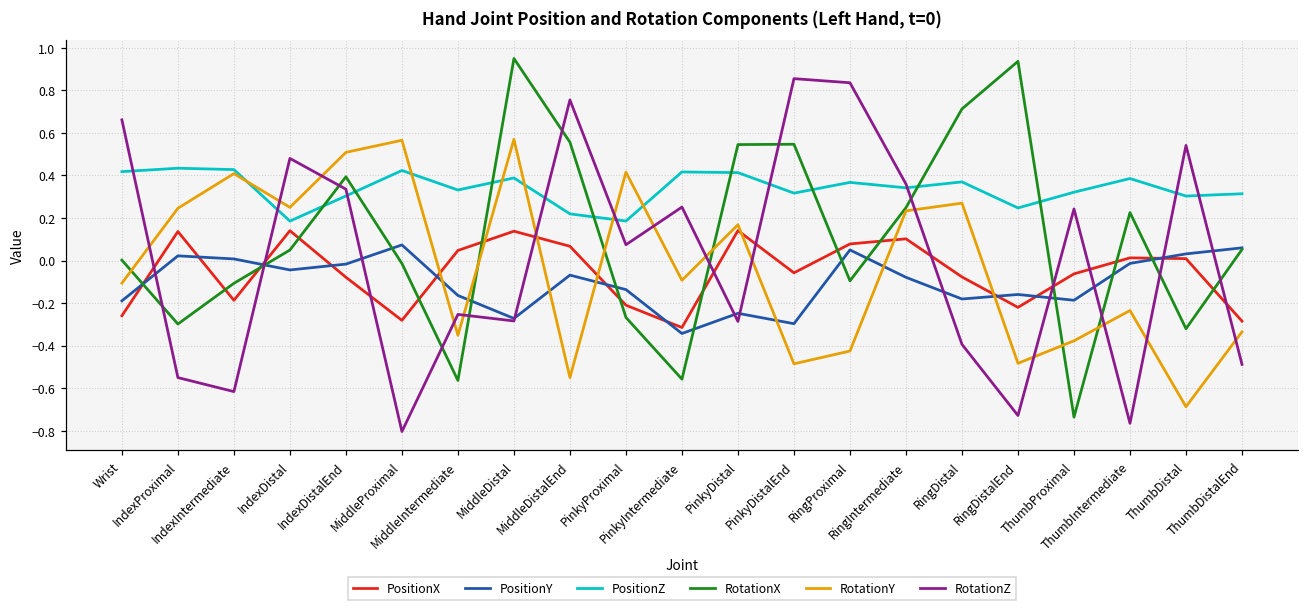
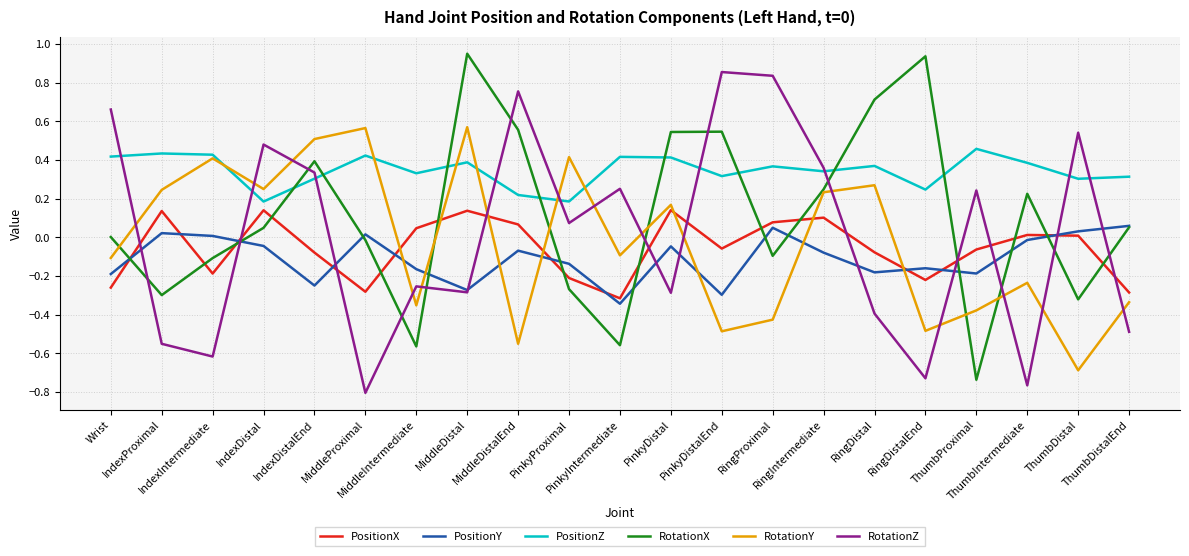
  {
    "PositionX": {
      "Wrist": -0.26,
      "IndexProximal": 0.14,
      "IndexIntermediate": -0.19,
      "IndexDistal": 0.14,
      "IndexDistalEnd": -0.08,
      "MiddleProximal": -0.28,
      "MiddleIntermediate": 0.05,
      "MiddleDistal": 0.14,
      "MiddleDistalEnd": 0.07,
      "PinkyProximal": -0.21,
      "PinkyIntermediate": -0.31,
      "PinkyDistal": 0.14,
      "PinkyDistalEnd": -0.06,
      "RingProximal": 0.08,
      "RingIntermediate": 0.10,
      "RingDistal": -0.08,
      "RingDistalEnd": -0.22,
      "ThumbProximal": -0.06,
      "ThumbIntermediate": 0.01,
      "ThumbDistal": 0.01,
      "ThumbDistalEnd": -0.28
    },
    "PositionY": {
      "Wrist": -0.19,
      "IndexProximal": 0.02,
      "IndexIntermediate": 0.01,
      "IndexDistal": -0.04,
-     "IndexDistalEnd": -0.02,
-     "MiddleProximal": 0.07,
+     "IndexDistalEnd": -0.25,
+     "MiddleProximal": 0.02,
      "MiddleIntermediate": -0.16,
      "MiddleDistalEnd": -0.07,
      "PinkyProximal": -0.14,
      "PinkyIntermediate": -0.34,
-     "PinkyDistal": -0.25,
+     "PinkyDistal": -0.05,
      "PinkyDistalEnd": -0.30,
      "RingProximal": 0.05,
      "RingIntermediate": -0.08,
      "RingDistal": -0.18,
      "RingDistalEnd": -0.16,
      "ThumbProximal": -0.19,
      "ThumbIntermediate": -0.01,
      "ThumbDistal": 0.03
    },
    "PositionZ": {
      "Wrist": 0.42,
      "IndexProximal": 0.43,
      "IndexIntermediate": 0.43,
      "IndexDistal": 0.19,
      "IndexDistalEnd": 0.30,
      "MiddleProximal": 0.42,
      "MiddleIntermediate": 0.33,
      "MiddleDistal": 0.39,
      "MiddleDistalEnd": 0.22,
      "PinkyProximal": 0.19,
      "PinkyIntermediate": 0.42,
      "PinkyDistal": 0.41,
      "PinkyDistalEnd": 0.32,
      "RingProximal": 0.37,
      "RingIntermediate": 0.34,
      "RingDistal": 0.37,
      "RingDistalEnd": 0.25,
-     "ThumbProximal": 0.32,
+     "ThumbProximal": 0.46,
      "ThumbIntermediate": 0.39,
      "ThumbDistal": 0.30,
      "ThumbDistalEnd": 0.31
    },
    "RotationX": {
      "Wrist": 0.00,
      "IndexProximal": -0.30,
      "IndexIntermediate": -0.11,
      "IndexDistal": 0.05,
      "IndexDistalEnd": 0.39,
      "MiddleProximal": -0.01,
      "MiddleIntermediate": -0.56,
      "MiddleDistal": 0.95,
      "MiddleDistalEnd": 0.56,
      "PinkyProximal": -0.27,
      "PinkyIntermediate": -0.56,
      "PinkyDistal": 0.54,
      "PinkyDistalEnd": 0.55,
      "RingProximal": -0.10,
      "RingIntermediate": 0.25,
      "RingDistal": 0.71,
      "RingDistalEnd": 0.94,
      "ThumbProximal": -0.74,
      "ThumbIntermediate": 0.23,
      "ThumbDistal": -0.32
    },
    "RotationY": {
      "Wrist": -0.11,
      "IndexProximal": 0.25,
      "IndexIntermediate": 0.41,
      "IndexDistal": 0.25,
      "IndexDistalEnd": 0.51,
      "MiddleProximal": 0.57,
      "MiddleIntermediate": -0.35,
      "MiddleDistal": 0.57,
      "MiddleDistalEnd": -0.55,
      "PinkyProximal": 0.42,
      "PinkyIntermediate": -0.09,
      "PinkyDistal": 0.17,
      "PinkyDistalEnd": -0.49,
      "RingProximal": -0.43,
      "RingIntermediate": 0.23,
      "RingDistal": 0.27,
      "RingDistalEnd": -0.48,
      "ThumbProximal": -0.38,
      "ThumbIntermediate": -0.23,
      "ThumbDistal": -0.69,
      "ThumbDistalEnd": -0.34
    },
    "RotationZ": {
      "Wrist": 0.66,
      "IndexProximal": -0.55,
      "IndexIntermediate": -0.62,
      "IndexDistal": 0.48,
      "IndexDistalEnd": 0.34,
      "MiddleProximal": -0.80,
      "MiddleIntermediate": -0.25,
      "MiddleDistalEnd": 0.75,
      "PinkyProximal": 0.07,
      "PinkyIntermediate": 0.25,
      "PinkyDistal": -0.29,
      "PinkyDistalEnd": 0.85,
      "RingProximal": 0.84,
      "RingIntermediate": 0.36,
      "RingDistal": -0.39,
      "RingDistalEnd": -0.73,
      "ThumbProximal": 0.24,
      "ThumbIntermediate": -0.76,
      "ThumbDistal": 0.54,
      "ThumbDistalEnd": -0.49
    }
  }
